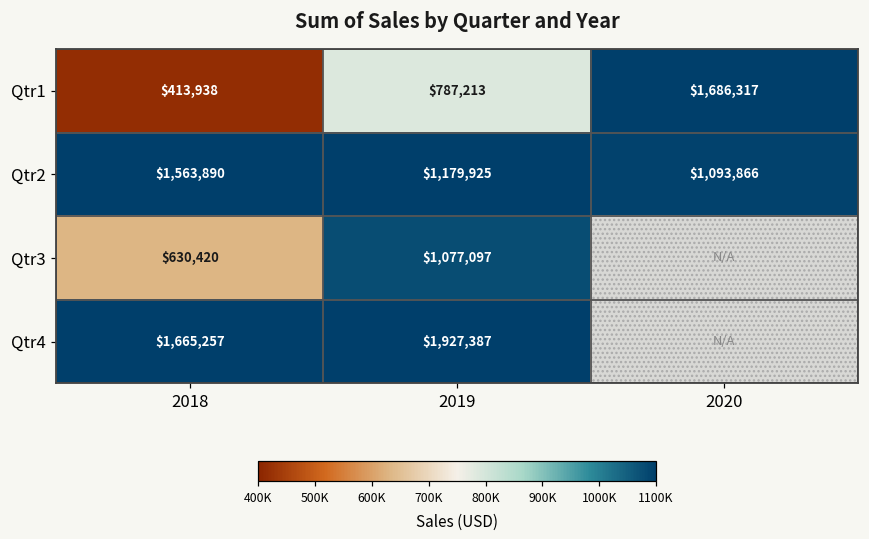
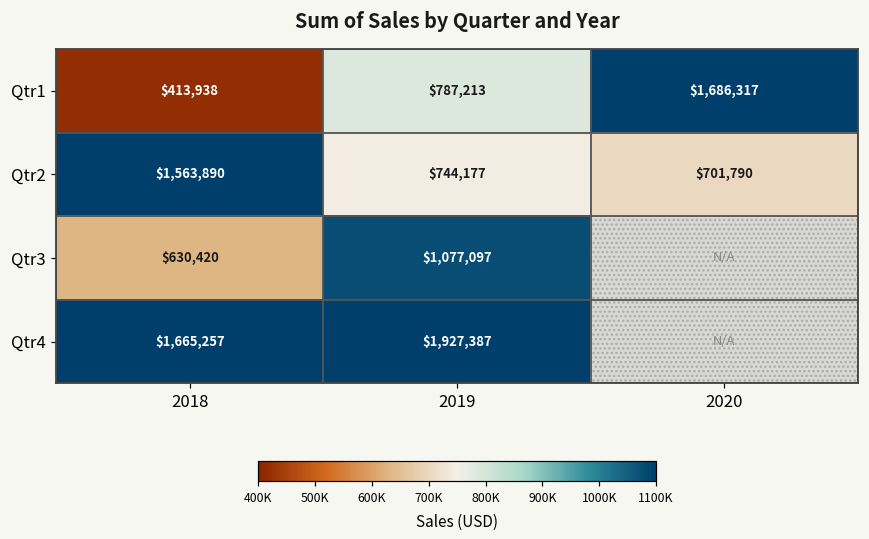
  {
    "Qtr1": {
      "2018": "$413,938",
      "2019": "$787,213",
      "2020": "$1,686,317"
    },
    "Qtr2": {
      "2018": "$1,563,890",
-     "2019": "$1,179,925",
-     "2020": "$1,093,866"
+     "2019": "$744,177",
+     "2020": "$701,790"
    },
    "Qtr3": {
      "2018": "$630,420",
      "2019": "$1,077,097"
    },
    "Qtr4": {
      "2018": "$1,665,257",
      "2019": "$1,927,387"
    }
  }
